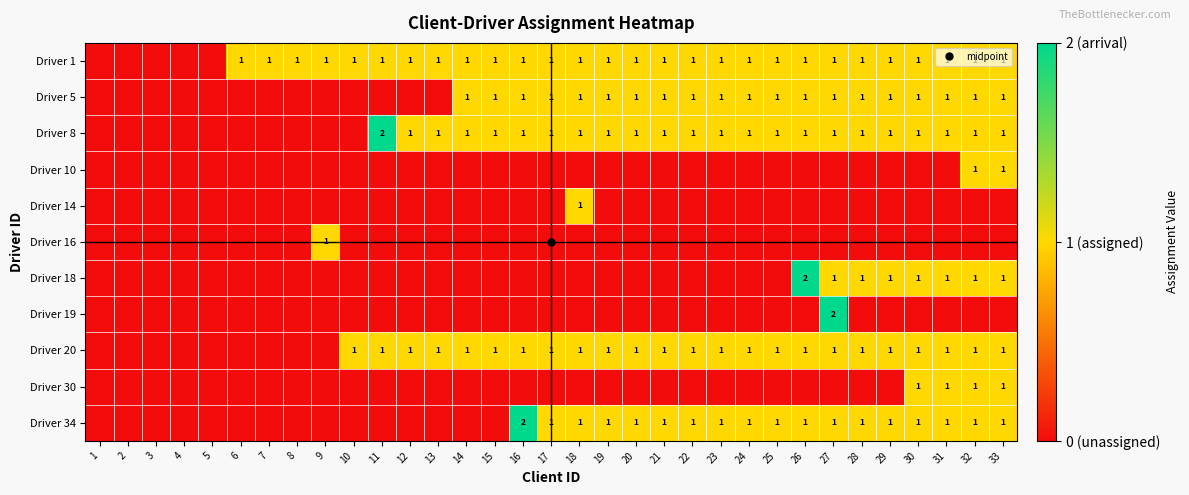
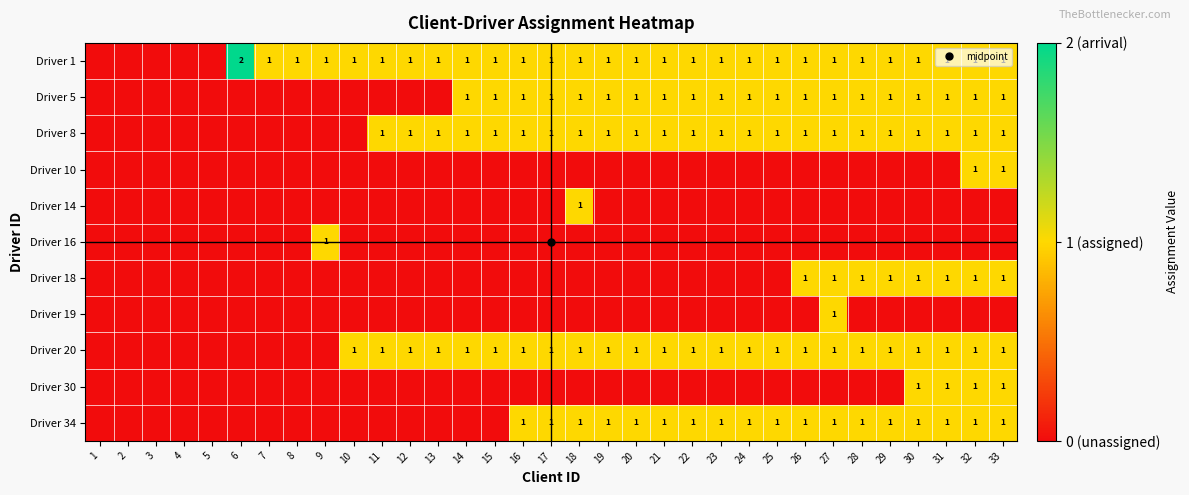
  {
    "Driver 1": {
-     "6": 1,
+     "6": 2,
      "7": 1,
      "8": 1,
      "9": 1,
      "10": 1,
      "11": 1,
      "12": 1,
      "13": 1,
      "14": 1,
      "15": 1,
      "16": 1,
      "17": 1,
      "18": 1,
      "19": 1,
      "20": 1,
      "21": 1,
      "22": 1,
      "23": 1,
      "24": 1,
      "25": 1,
      "26": 1,
      "27": 1,
      "28": 1,
      "29": 1,
      "30": 1
    },
    "Driver 5": {
      "14": 1,
      "15": 1,
      "16": 1,
      "17": 1,
      "18": 1,
      "19": 1,
      "20": 1,
      "21": 1,
      "22": 1,
      "23": 1,
      "24": 1,
      "25": 1,
      "26": 1,
      "27": 1,
      "28": 1,
      "29": 1,
      "30": 1,
      "31": 1,
      "32": 1,
      "33": 1
    },
    "Driver 8": {
-     "11": 2,
+     "11": 1,
      "12": 1,
      "13": 1,
      "14": 1,
      "15": 1,
      "16": 1,
      "17": 1,
      "18": 1,
      "19": 1,
      "20": 1,
      "21": 1,
      "22": 1,
      "23": 1,
      "24": 1,
      "25": 1,
      "26": 1,
      "27": 1,
      "28": 1,
      "29": 1,
      "30": 1,
      "31": 1,
      "32": 1,
      "33": 1
    },
    "Driver 10": {
      "32": 1,
      "33": 1
    },
    "Driver 14": {
      "18": 1
    },
    "Driver 16": {
      "9": 1
    },
    "Driver 18": {
-     "26": 2,
+     "26": 1,
      "27": 1,
      "28": 1,
      "29": 1,
      "30": 1,
      "31": 1,
      "32": 1,
      "33": 1
    },
    "Driver 19": {
-     "27": 2
+     "27": 1
    },
    "Driver 20": {
      "10": 1,
      "11": 1,
      "12": 1,
      "13": 1,
      "14": 1,
      "15": 1,
      "16": 1,
      "17": 1,
      "18": 1,
      "19": 1,
      "20": 1,
      "21": 1,
      "22": 1,
      "23": 1,
      "24": 1,
      "25": 1,
      "26": 1,
      "27": 1,
      "28": 1,
      "29": 1,
      "30": 1,
      "31": 1,
      "32": 1,
      "33": 1
    },
    "Driver 30": {
      "30": 1,
      "31": 1,
      "32": 1,
      "33": 1
    },
    "Driver 34": {
-     "16": 2,
+     "16": 1,
      "17": 1,
      "18": 1,
      "19": 1,
      "20": 1,
      "21": 1,
      "22": 1,
      "23": 1,
      "24": 1,
      "25": 1,
      "26": 1,
      "27": 1,
      "28": 1,
      "29": 1,
      "30": 1,
      "31": 1,
      "32": 1,
      "33": 1
    }
  }
